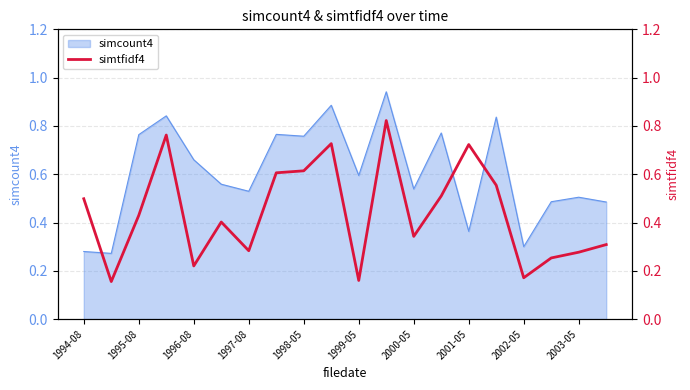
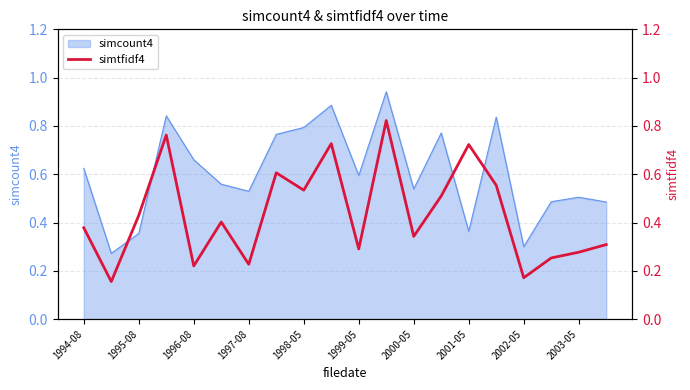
  {
    "simcount4": {
-     "1994-08": 0.28,
-     "1995-08": 0.76,
+     "1994-08": 0.62,
+     "1995-08": 0.35,
      "1996-08": 0.66,
      "1997-08": 0.53,
-     "1998-05": 0.76,
+     "1998-05": 0.79,
      "1999-05": 0.59,
      "2000-05": 0.54,
      "2001-05": 0.36,
      "2002-05": 0.30,
      "2003-05": 0.50
    },
    "simtfidf4": {
-     "1994-08": 0.50,
+     "1994-08": 0.38,
      "1995-08": 0.43,
      "1996-08": 0.22,
-     "1997-08": 0.28,
-     "1998-05": 0.61,
-     "1999-05": 0.16,
+     "1997-08": 0.23,
+     "1998-05": 0.53,
+     "1999-05": 0.29,
      "2000-05": 0.34,
      "2001-05": 0.72,
      "2002-05": 0.17,
      "2003-05": 0.28
    }
  }
